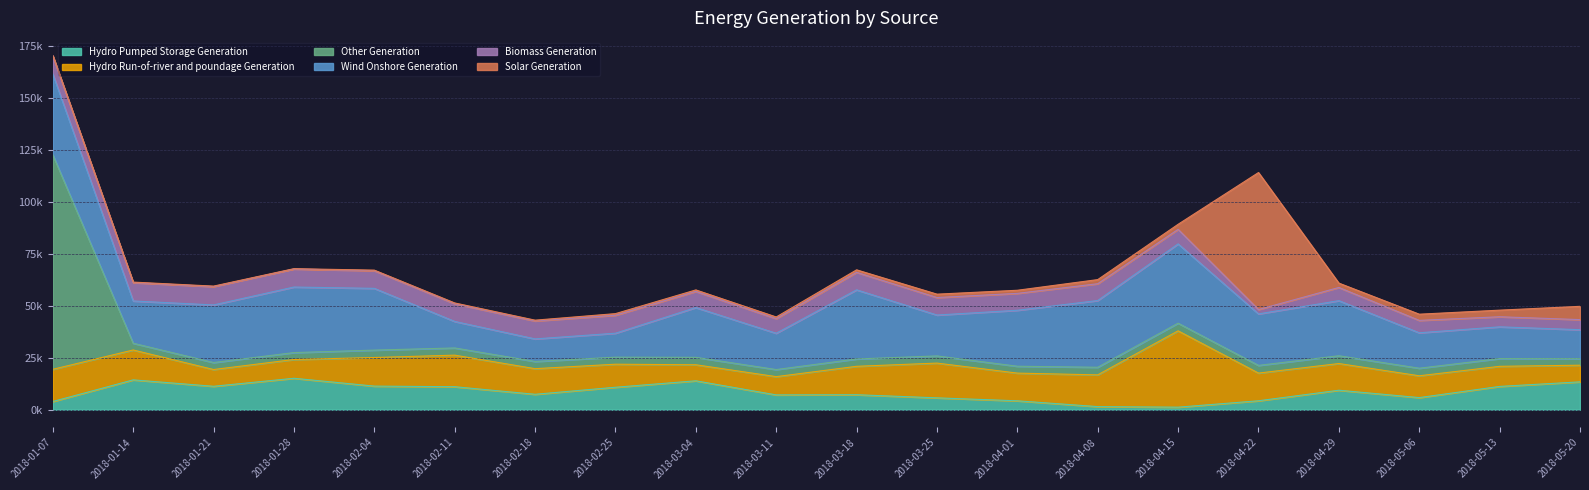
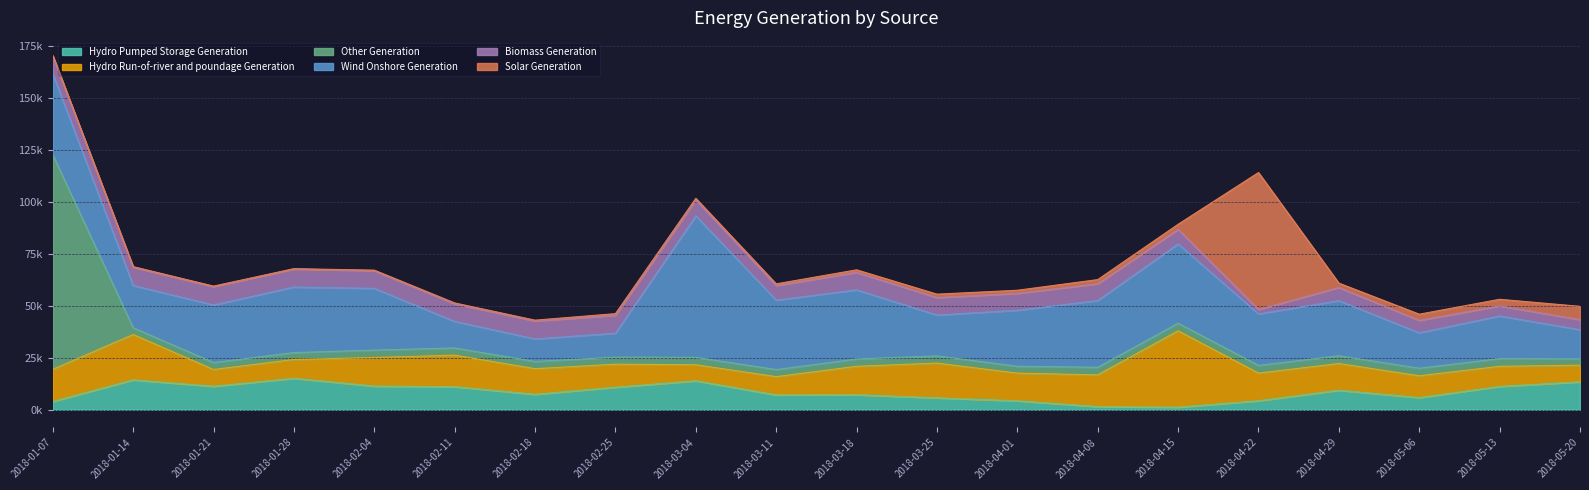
  {
    "Hydro Run-of-river and poundage Generation": {
      "2018-01-07": 15000,
-     "2018-01-14": 14000,
+     "2018-01-14": 22000,
      "2018-01-21": 8000,
      "2018-01-28": 9000,
      "2018-02-04": 14000,
      "2018-02-11": 15000,
      "2018-02-18": 12000,
      "2018-02-25": 11000,
      "2018-03-04": 8000,
      "2018-03-11": 9000,
      "2018-03-18": 14000,
      "2018-03-25": 17000,
      "2018-04-01": 13000,
      "2018-04-08": 15000,
      "2018-04-15": 37000,
      "2018-04-22": 13000,
      "2018-04-29": 13000,
      "2018-05-06": 10000,
      "2018-05-13": 10000,
      "2018-05-20": 8000
    },
    "Wind Onshore Generation": {
      "2018-01-07": 39000,
      "2018-01-14": 20000,
      "2018-01-21": 28000,
      "2018-01-28": 32000,
      "2018-02-04": 30000,
      "2018-02-11": 13000,
      "2018-02-18": 11000,
      "2018-02-25": 12000,
-     "2018-03-04": 24000,
-     "2018-03-11": 17000,
+     "2018-03-04": 68000,
+     "2018-03-11": 33000,
      "2018-03-18": 33000,
      "2018-03-25": 20000,
      "2018-04-01": 27000,
      "2018-04-08": 32000,
      "2018-04-15": 38000,
      "2018-04-22": 25000,
      "2018-04-29": 26000,
      "2018-05-06": 17000,
-     "2018-05-13": 15000,
+     "2018-05-13": 20000,
      "2018-05-20": 14000
    },
    "Biomass Generation": {
      "2018-03-18": 8000,
      "2018-03-25": 8000,
      "2018-04-01": 8000,
      "2018-04-08": 8000,
      "2018-04-15": 7000,
      "2018-04-22": 2000,
      "2018-04-29": 6000,
      "2018-05-06": 6000,
      "2018-05-13": 5000,
      "2018-05-20": 5000
    },
    "Solar Generation": {
      "2018-03-18": 1000,
      "2018-03-25": 2000,
      "2018-04-01": 1000,
      "2018-04-08": 2000,
      "2018-04-15": 2000,
      "2018-04-22": 66000,
      "2018-04-29": 2000,
      "2018-05-06": 3000,
      "2018-05-13": 3000,
      "2018-05-20": 6000
    }
  }
